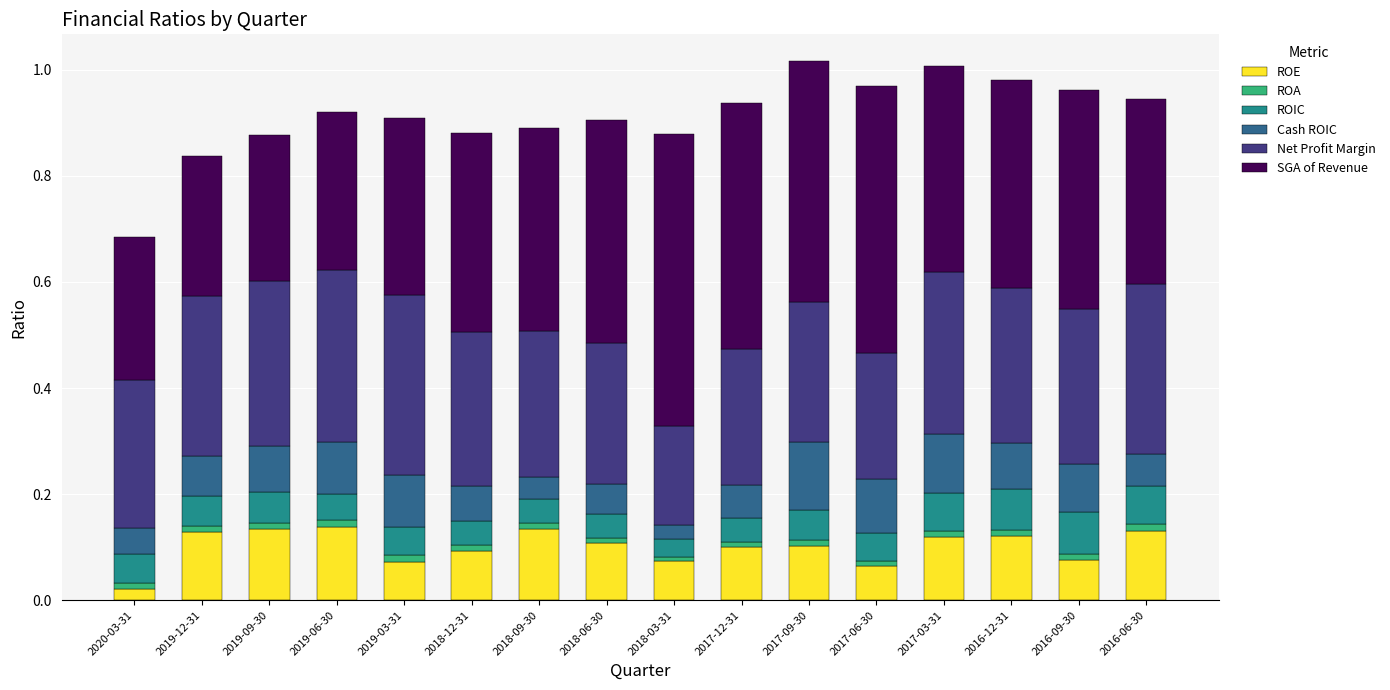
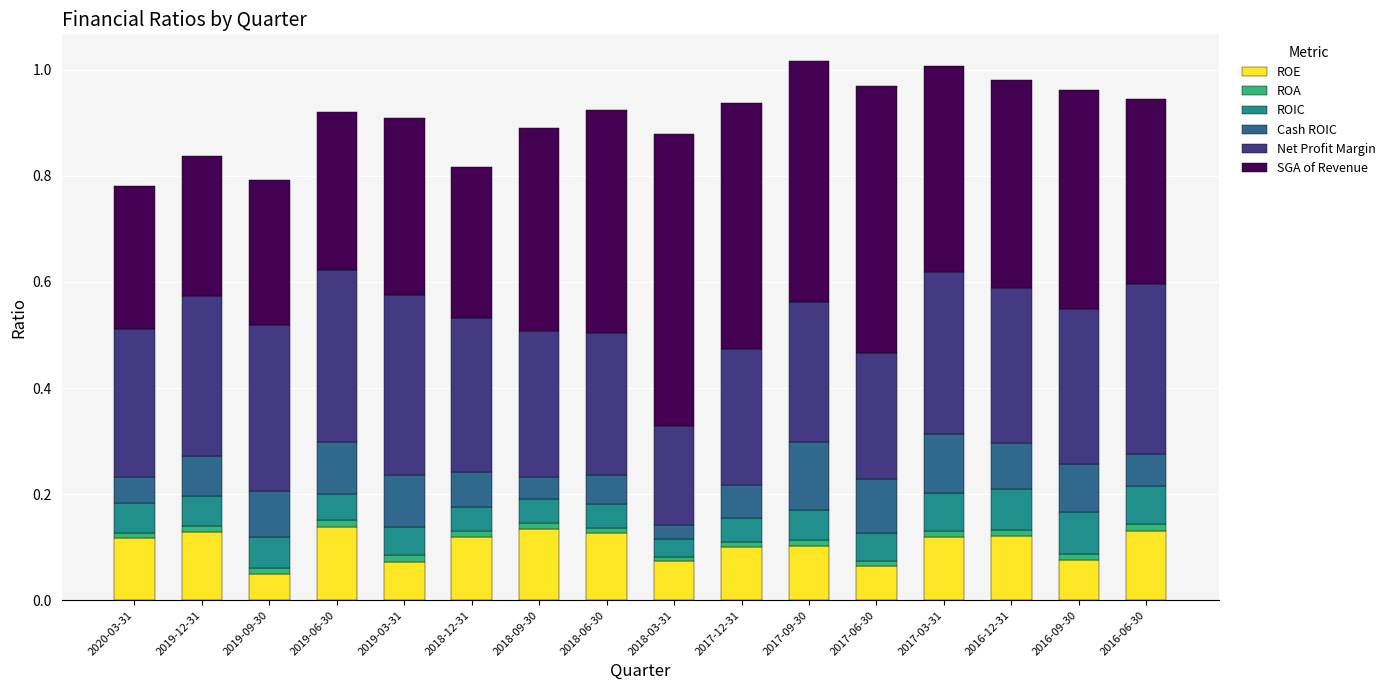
  {
    "ROE": {
-     "2020-03-31": 0.02,
+     "2020-03-31": 0.12,
      "2019-12-31": 0.13,
-     "2019-09-30": 0.13,
+     "2019-09-30": 0.05,
      "2019-06-30": 0.14,
      "2019-03-31": 0.07,
-     "2018-12-31": 0.09,
+     "2018-12-31": 0.12,
      "2018-09-30": 0.13,
-     "2018-06-30": 0.11,
+     "2018-06-30": 0.13,
      "2018-03-31": 0.07,
      "2017-12-31": 0.10,
      "2017-09-30": 0.10,
      "2017-06-30": 0.07,
      "2017-03-31": 0.12,
      "2016-12-31": 0.12,
      "2016-09-30": 0.08,
      "2016-06-30": 0.13
    },
    "SGA of Revenue": {
      "2020-03-31": 0.27,
      "2019-12-31": 0.26,
      "2019-09-30": 0.28,
      "2019-06-30": 0.30,
      "2019-03-31": 0.33,
-     "2018-12-31": 0.37,
+     "2018-12-31": 0.28,
      "2018-09-30": 0.38,
      "2018-06-30": 0.42,
      "2018-03-31": 0.55,
      "2017-12-31": 0.46,
      "2017-09-30": 0.45,
      "2017-06-30": 0.50,
      "2017-03-31": 0.39,
      "2016-12-31": 0.39,
      "2016-09-30": 0.41,
      "2016-06-30": 0.35
    }
  }
